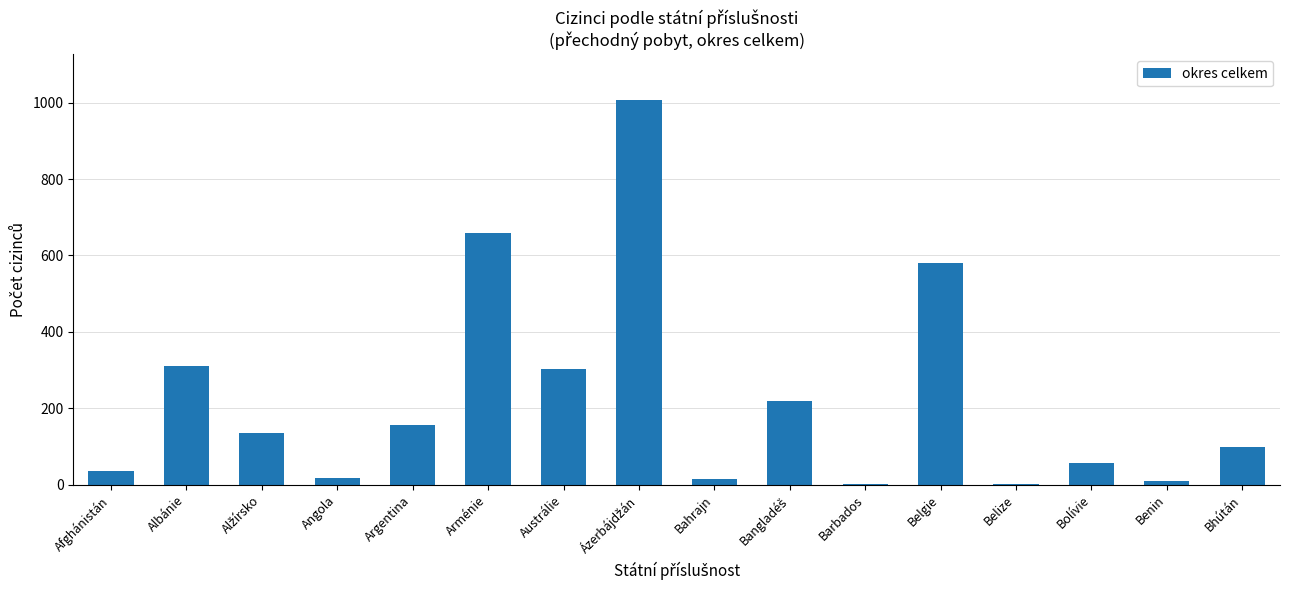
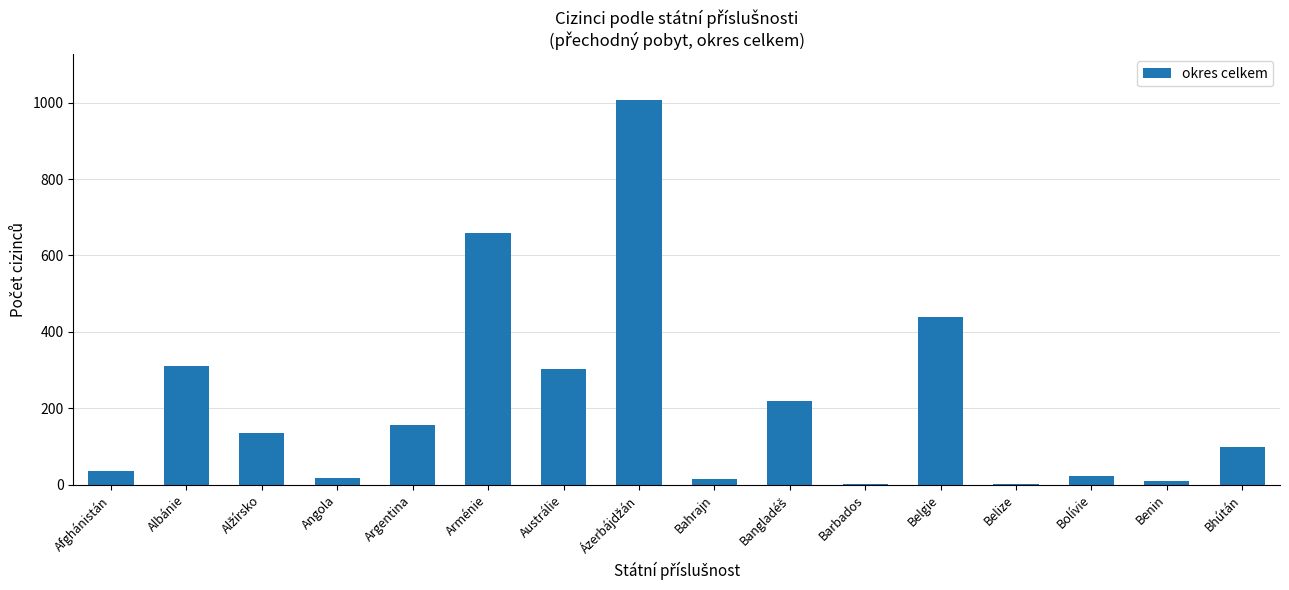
  {
    "Afghánistán": 40,
    "Albánie": 310,
    "Alžírsko": 140,
    "Angola": 20,
    "Argentina": 160,
    "Arménie": 660,
    "Austrálie": 300,
    "Ázerbájdžán": 1010,
    "Bahrajn": 20,
    "Bangladéš": 220,
-   "Belgie": 580,
-   "Bolívie": 60,
+   "Belgie": 440,
+   "Bolívie": 20,
    "Benin": 10,
    "Bhútán": 100
  }
